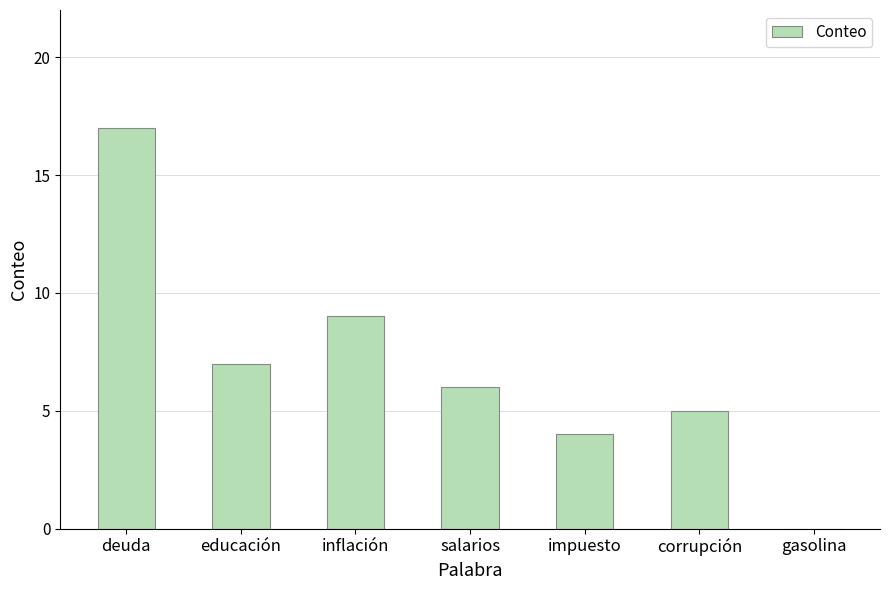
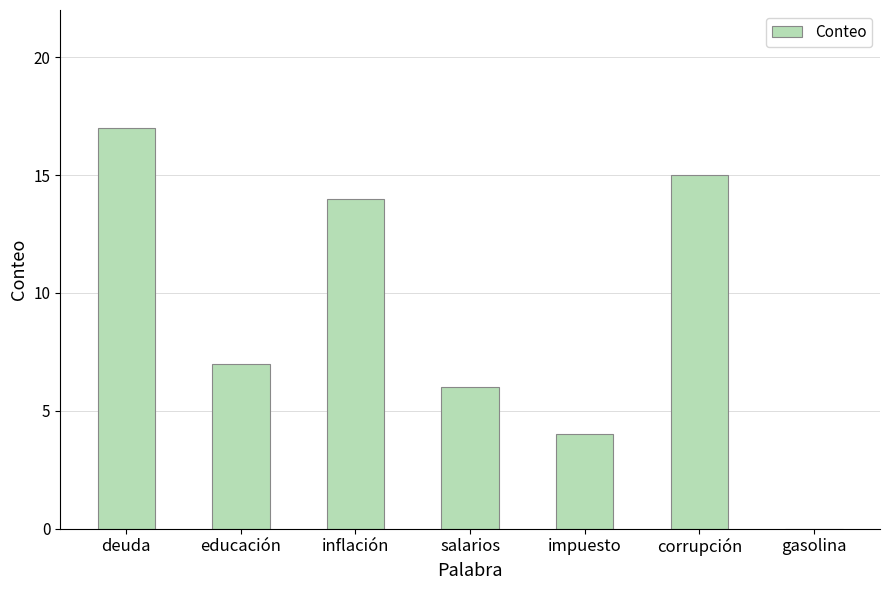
  {
    "deuda": 17,
    "educación": 7,
-   "inflación": 9,
+   "inflación": 14,
    "salarios": 6,
    "impuesto": 4,
-   "corrupción": 5,
+   "corrupción": 15,
    "gasolina": 0
  }
